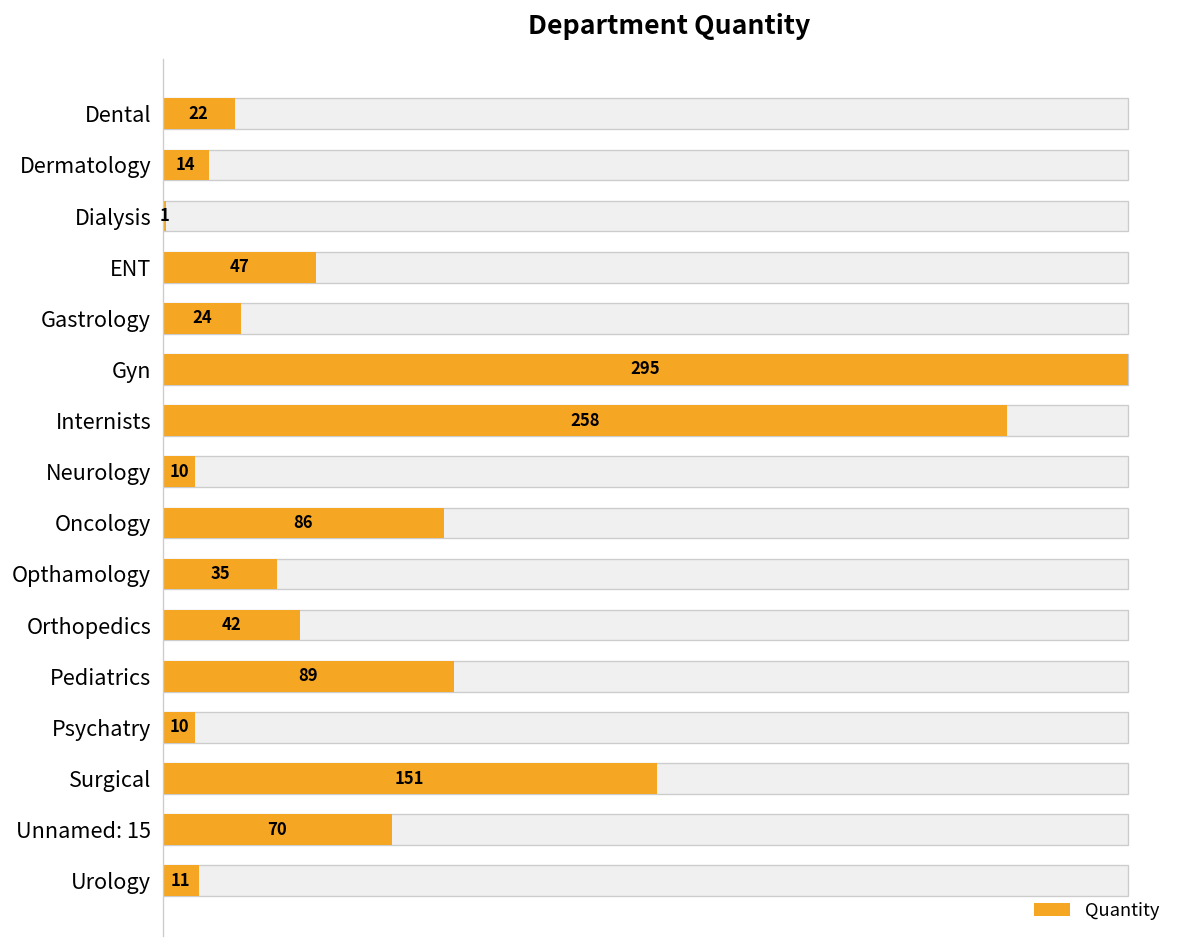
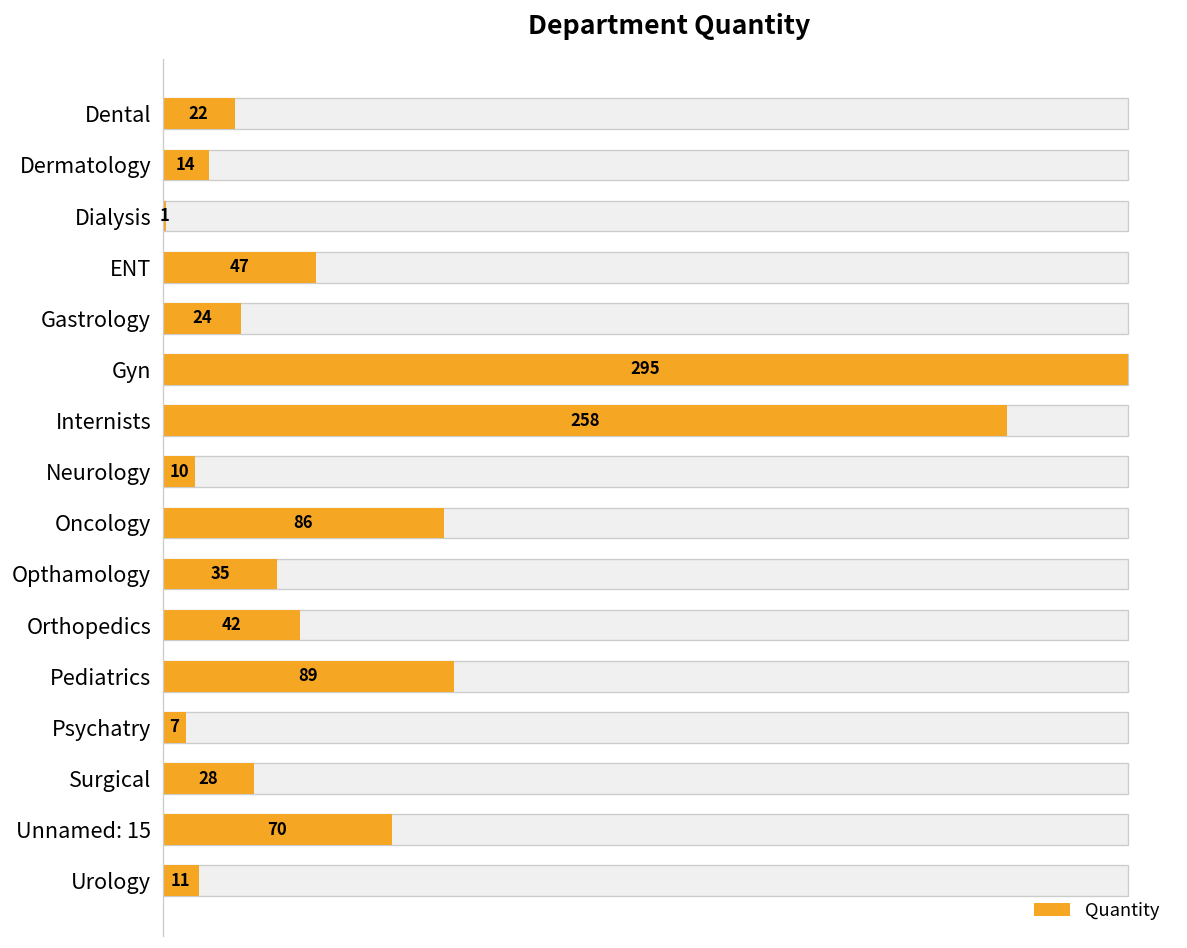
  {
    "Quantity": {
      "Gyn": 295,
-     "Psychatry": 10,
-     "Surgical": 151
+     "Psychatry": 7,
+     "Surgical": 28
    }
  }
